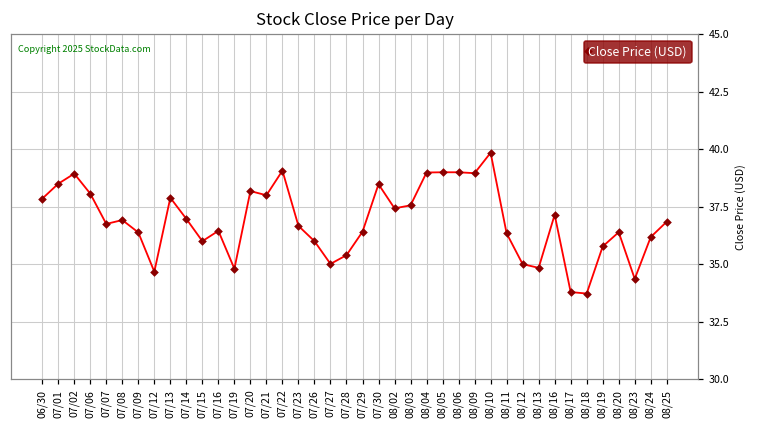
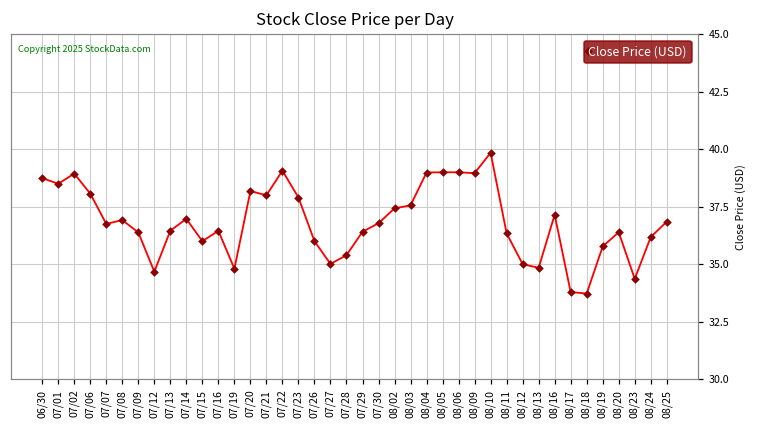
  {
-   "06/30": 37.8,
+   "06/30": 38.7,
    "07/01": 38.5,
    "07/02": 38.9,
    "07/06": 38.1,
    "07/07": 36.8,
    "07/08": 36.9,
    "07/09": 36.4,
    "07/12": 34.7,
-   "07/13": 37.9,
+   "07/13": 36.5,
    "07/14": 37.0,
    "07/15": 36.0,
    "07/16": 36.5,
    "07/19": 34.8,
    "07/20": 38.2,
    "07/21": 38.0,
    "07/22": 39.1,
-   "07/23": 36.7,
+   "07/23": 37.9,
    "07/26": 36.0,
    "07/27": 35.0,
    "07/28": 35.4,
    "07/29": 36.4,
-   "07/30": 38.5,
+   "07/30": 36.8,
    "08/02": 37.4,
    "08/03": 37.6,
    "08/04": 39.0,
    "08/05": 39.0,
    "08/06": 39.0,
    "08/09": 39.0,
    "08/10": 39.8,
    "08/11": 36.3,
    "08/12": 35.0,
    "08/13": 34.8,
    "08/16": 37.2,
    "08/17": 33.8,
    "08/18": 33.7,
    "08/19": 35.8,
    "08/20": 36.4,
    "08/23": 34.4,
    "08/24": 36.2,
    "08/25": 36.8
  }
